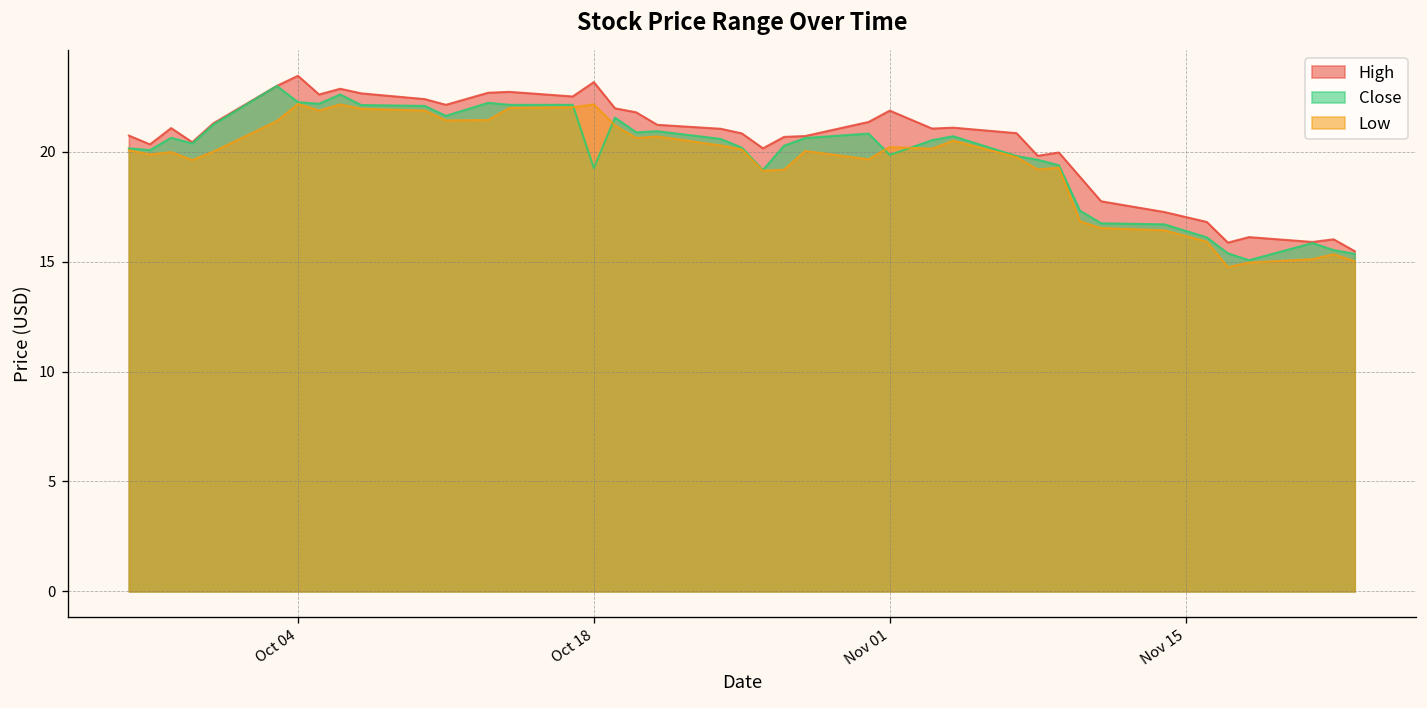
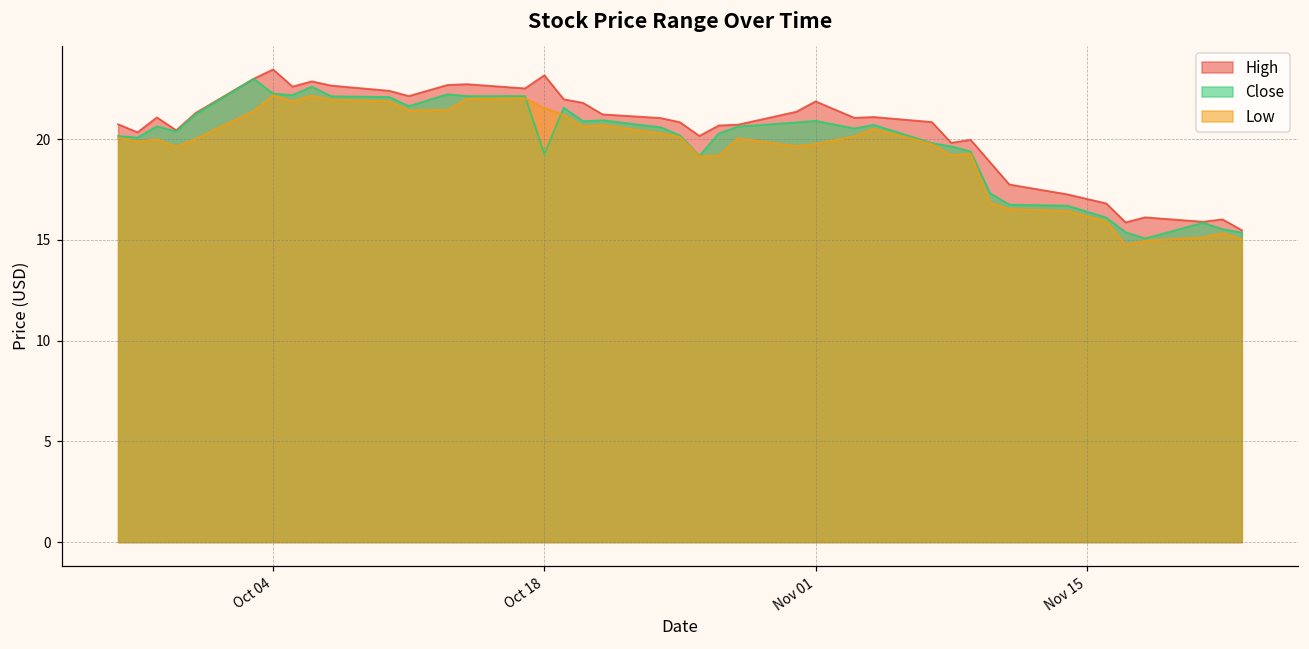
  {
    "High": {
      "Oct 04": 23.5,
      "Oct 18": 23.2,
      "Nov 01": 21.9
    },
    "Close": {
      "Oct 18": 19.3,
-     "Nov 01": 19.9
+     "Nov 01": 20.9
    },
    "Low": {
-     "Oct 18": 22.2,
-     "Nov 01": 20.2
+     "Oct 18": 21.5,
+     "Nov 01": 19.8
    }
  }
